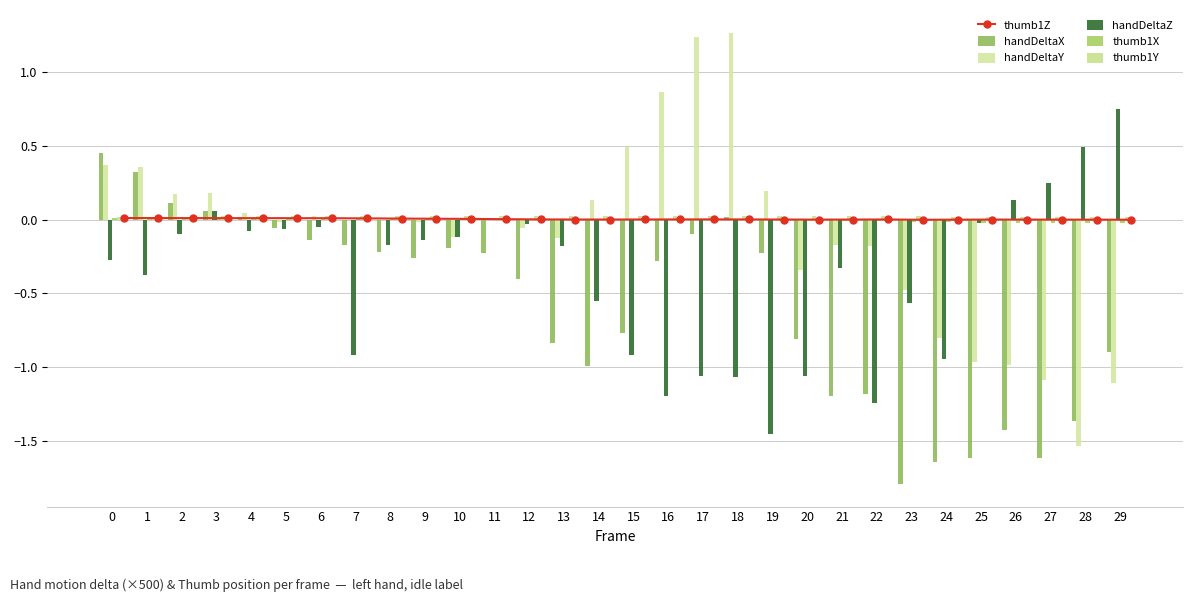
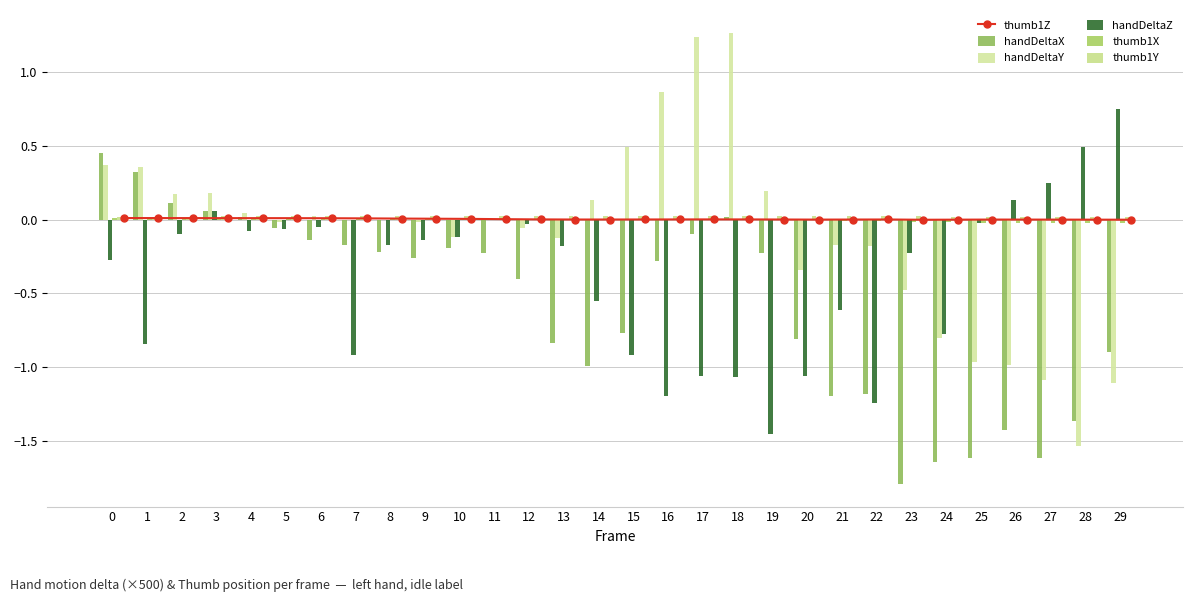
  {
    "handDeltaZ": {
      "0": -0.28,
-     "1": -0.38,
+     "1": -0.85,
      "2": -0.10,
      "3": 0.06,
      "4": -0.08,
      "5": -0.06,
      "6": -0.05,
      "7": -0.92,
      "8": -0.17,
      "9": -0.14,
      "10": -0.12,
      "12": -0.03,
      "13": -0.18,
      "14": -0.55,
      "15": -0.92,
      "16": -1.20,
      "17": -1.06,
      "18": -1.07,
      "19": -1.46,
      "20": -1.06,
-     "21": -0.33,
+     "21": -0.62,
      "22": -1.25,
-     "23": -0.57,
-     "24": -0.94,
+     "23": -0.23,
+     "24": -0.78,
      "25": -0.02,
      "26": 0.13,
      "27": 0.25,
      "28": 0.50,
      "29": 0.75
    }
  }
